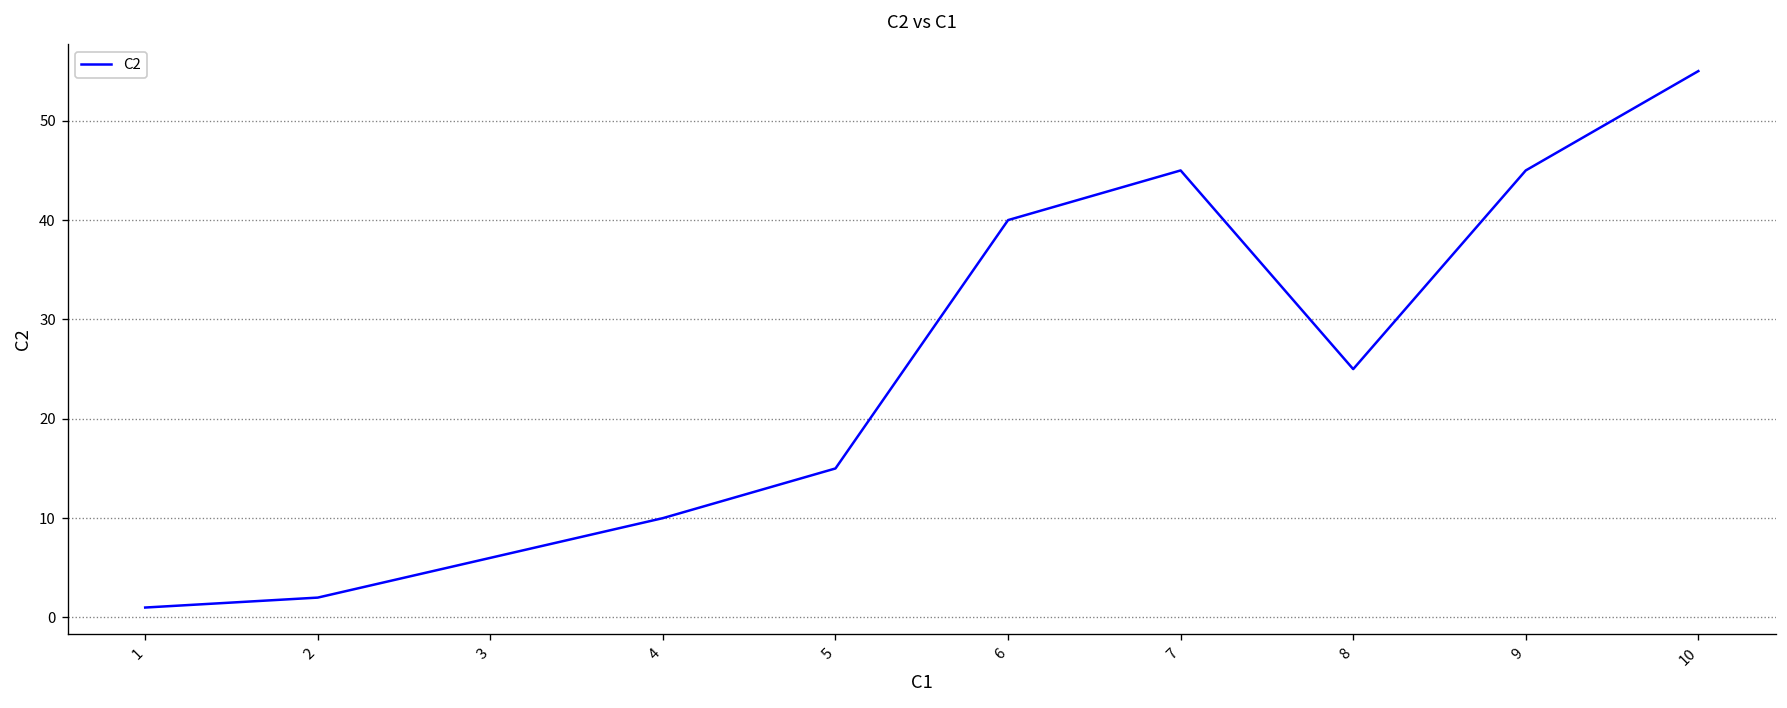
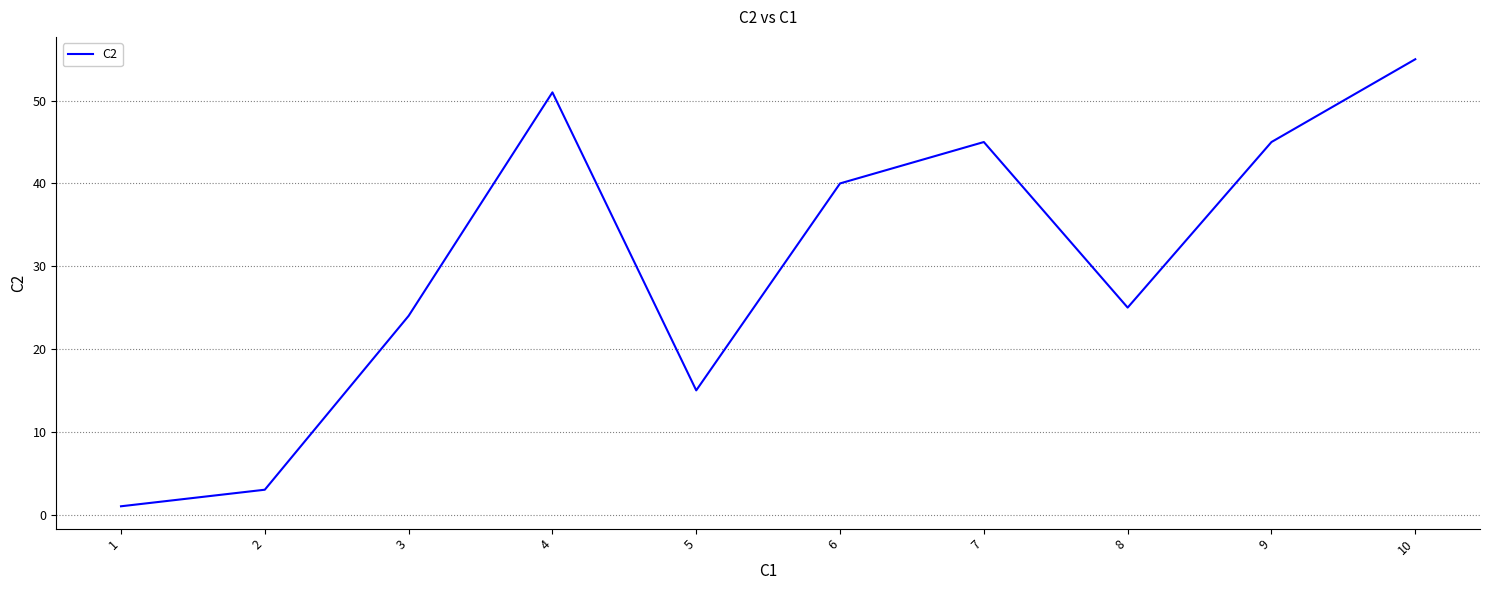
  {
    "1": 1,
-   "2": 2,
-   "3": 6,
-   "4": 10,
+   "2": 3,
+   "3": 24,
+   "4": 51,
    "5": 15,
    "6": 40,
    "7": 45,
    "8": 25,
    "9": 45,
    "10": 55
  }
